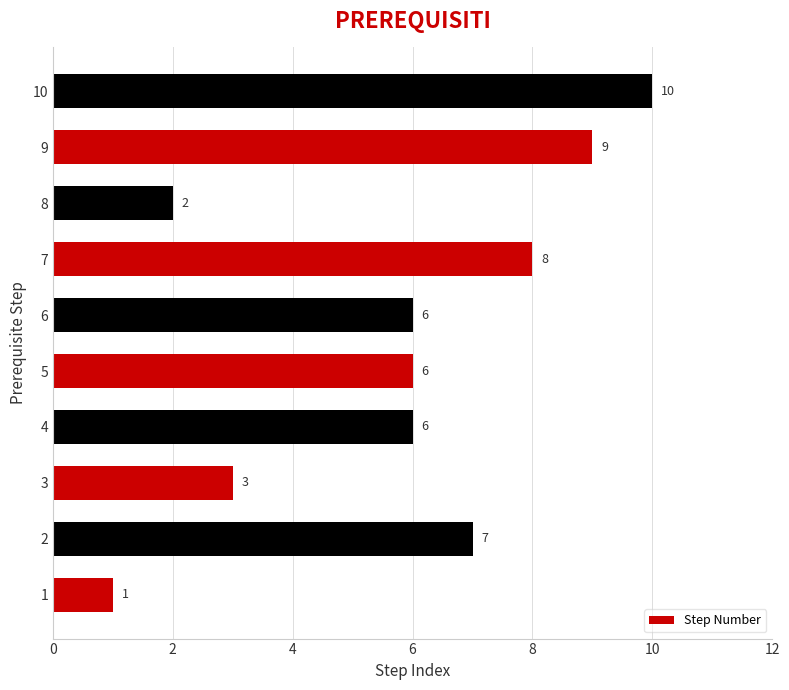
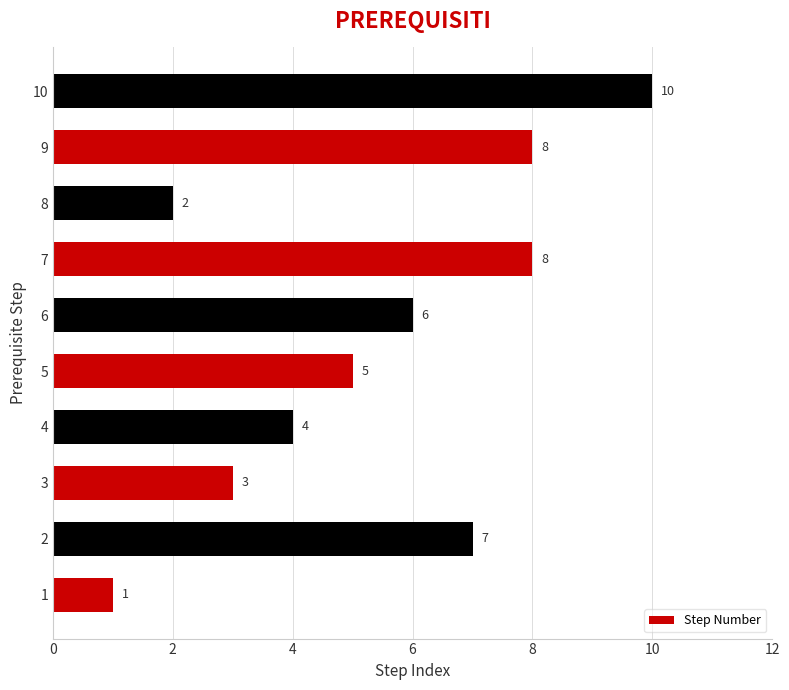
  {
    "10": 10,
-   "9": 9,
+   "9": 8,
    "8": 2,
    "7": 8,
    "6": 6,
-   "5": 6,
-   "4": 6,
+   "5": 5,
+   "4": 4,
    "3": 3,
    "2": 7,
    "1": 1
  }
